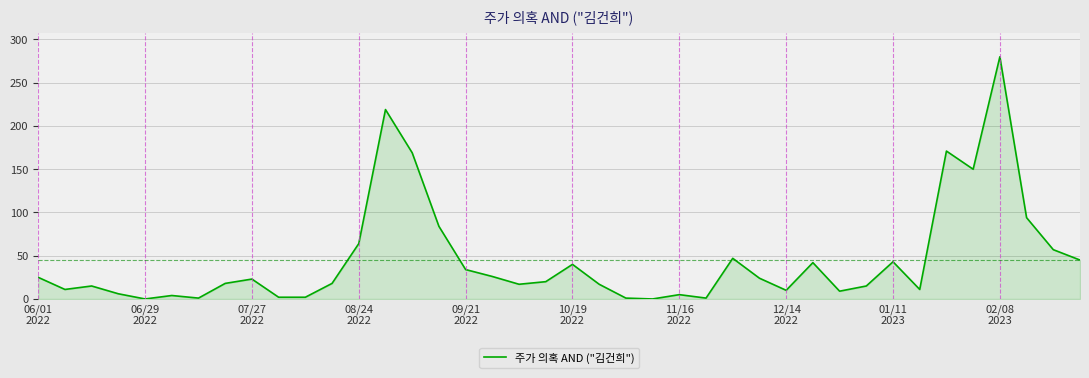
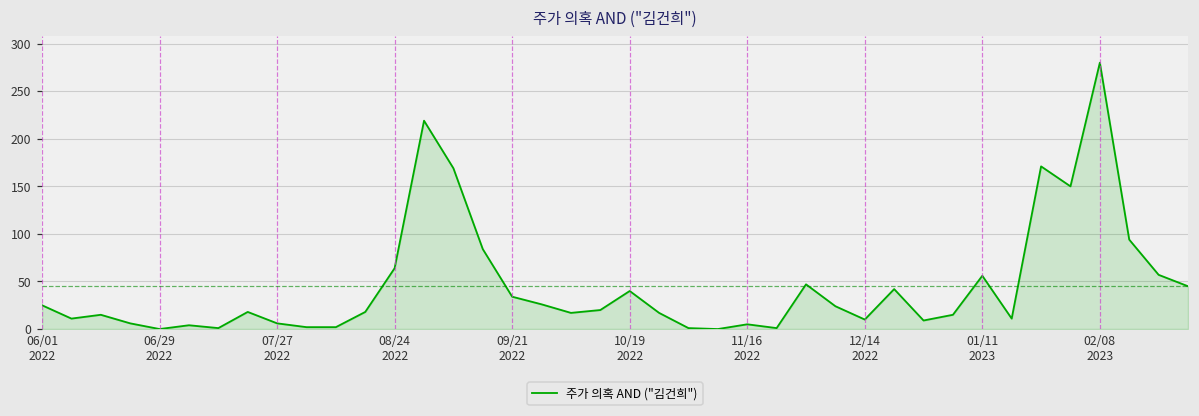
  {
    "06/01 2022": 30,
    "06/29 2022": 0,
-   "07/27 2022": 20,
+   "07/27 2022": 10,
    "08/24 2022": 60,
    "09/21 2022": 30,
    "10/19 2022": 40,
    "11/16 2022": 10,
    "12/14 2022": 10,
-   "01/11 2023": 40,
+   "01/11 2023": 60,
    "02/08 2023": 280
  }
